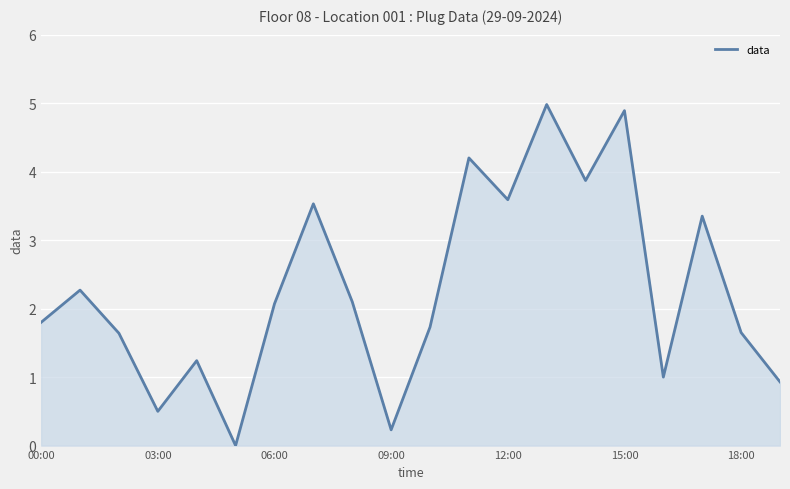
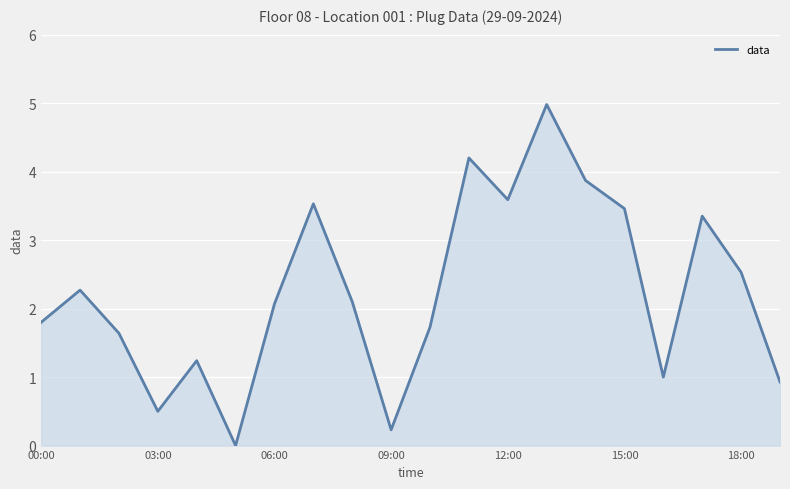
  {
    "00:00": 1.8,
    "03:00": 0.5,
    "06:00": 2.1,
    "09:00": 0.2,
    "12:00": 3.6,
-   "15:00": 4.9,
-   "18:00": 1.7
+   "15:00": 3.5,
+   "18:00": 2.5
  }
